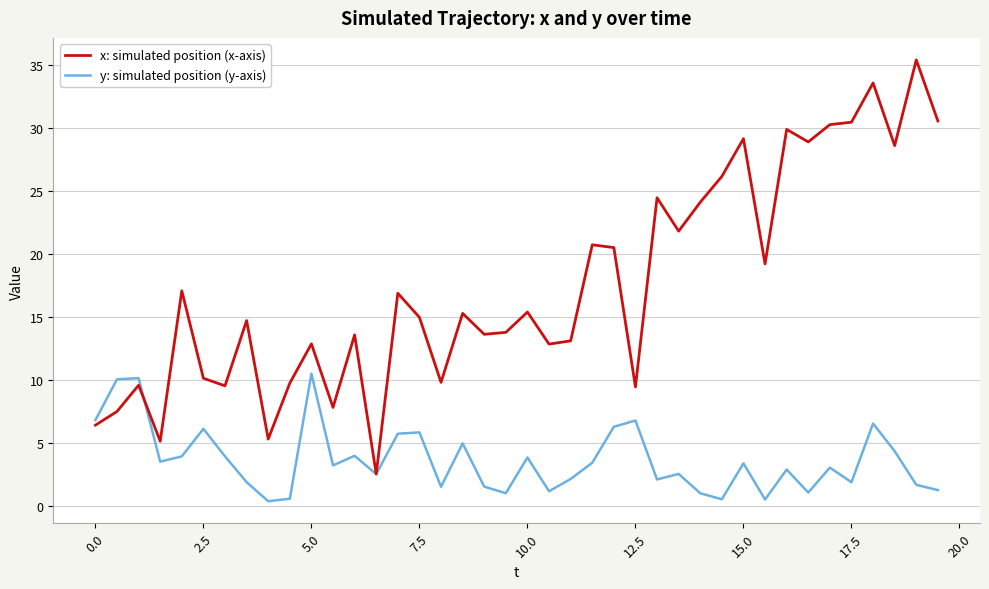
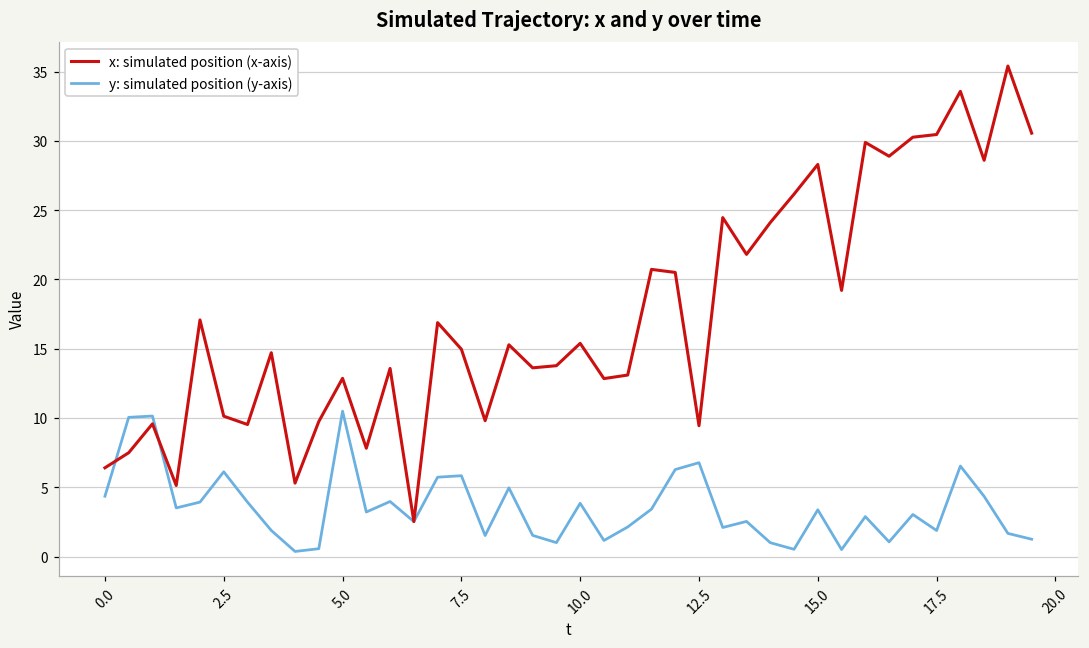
  {
    "x: simulated position (x-axis)": {
      "0.0": 6.4,
      "2.5": 10.1,
      "5.0": 12.9,
      "7.5": 15.0,
      "10.0": 15.4,
      "12.5": 9.4,
-     "15.0": 29.1,
+     "15.0": 28.3,
      "17.5": 30.5
    },
    "y: simulated position (y-axis)": {
-     "0.0": 6.8,
+     "0.0": 4.4,
      "2.5": 6.1,
      "5.0": 10.5,
      "7.5": 5.8,
      "10.0": 3.8,
      "12.5": 6.8,
      "15.0": 3.4,
      "17.5": 1.9
    }
  }
